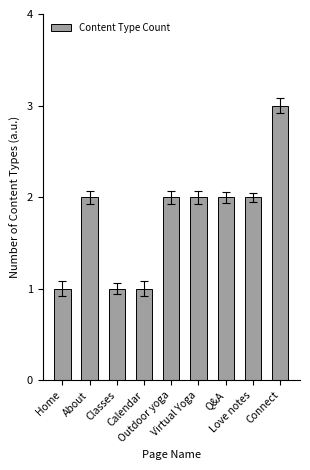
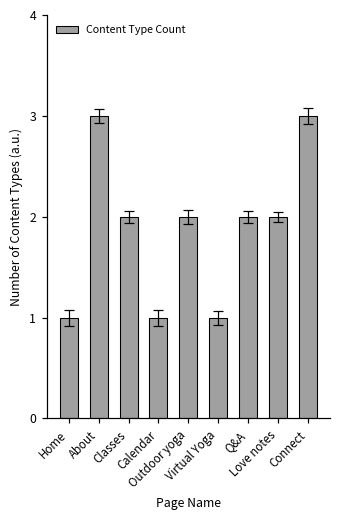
  {
    "Content Type Count": {
      "Home": 1,
-     "About": 2,
-     "Classes": 1,
+     "About": 3,
+     "Classes": 2,
      "Calendar": 1,
      "Outdoor yoga": 2,
-     "Virtual Yoga": 2,
+     "Virtual Yoga": 1,
      "Q&A": 2,
      "Love notes": 2,
      "Connect": 3
    }
  }
